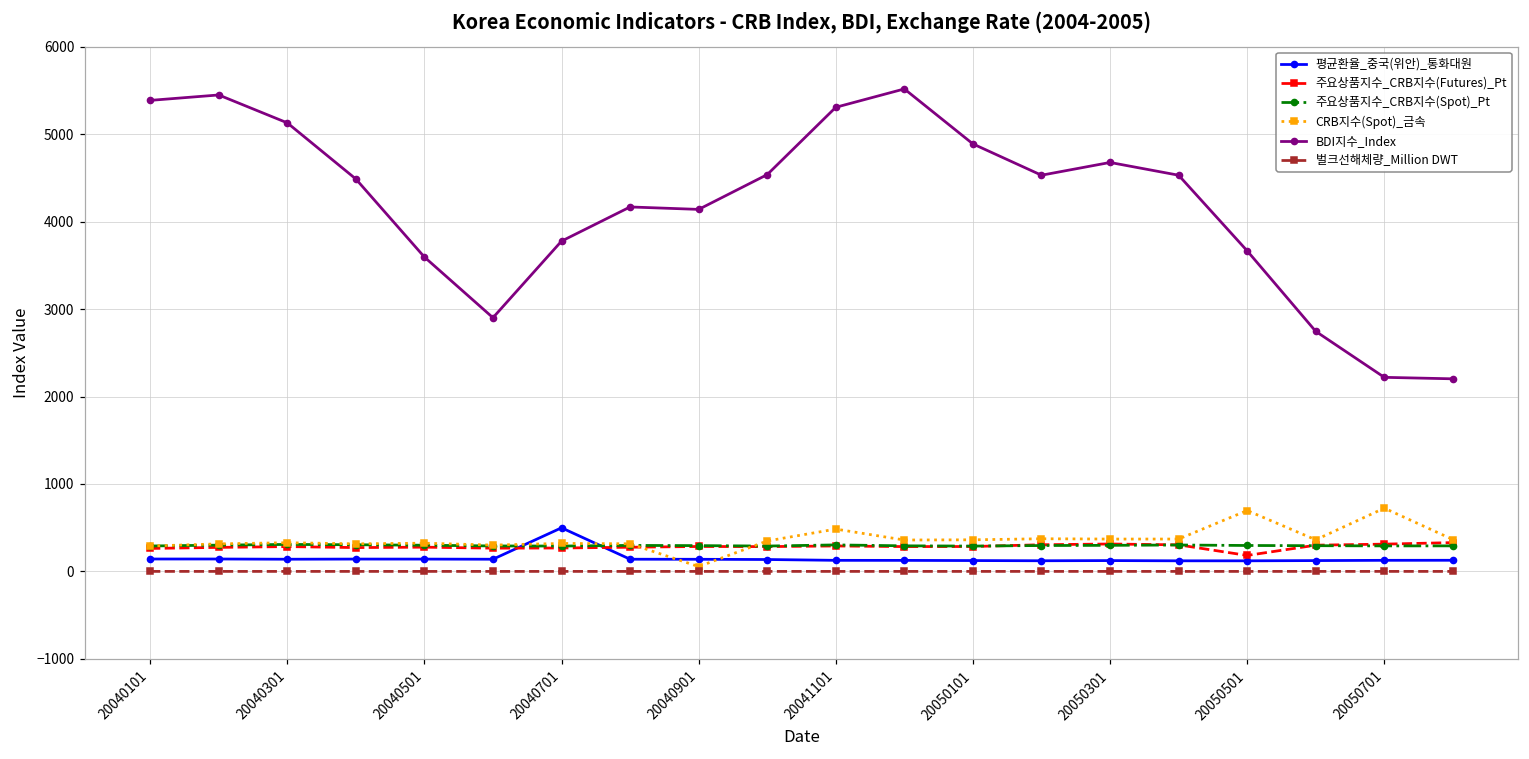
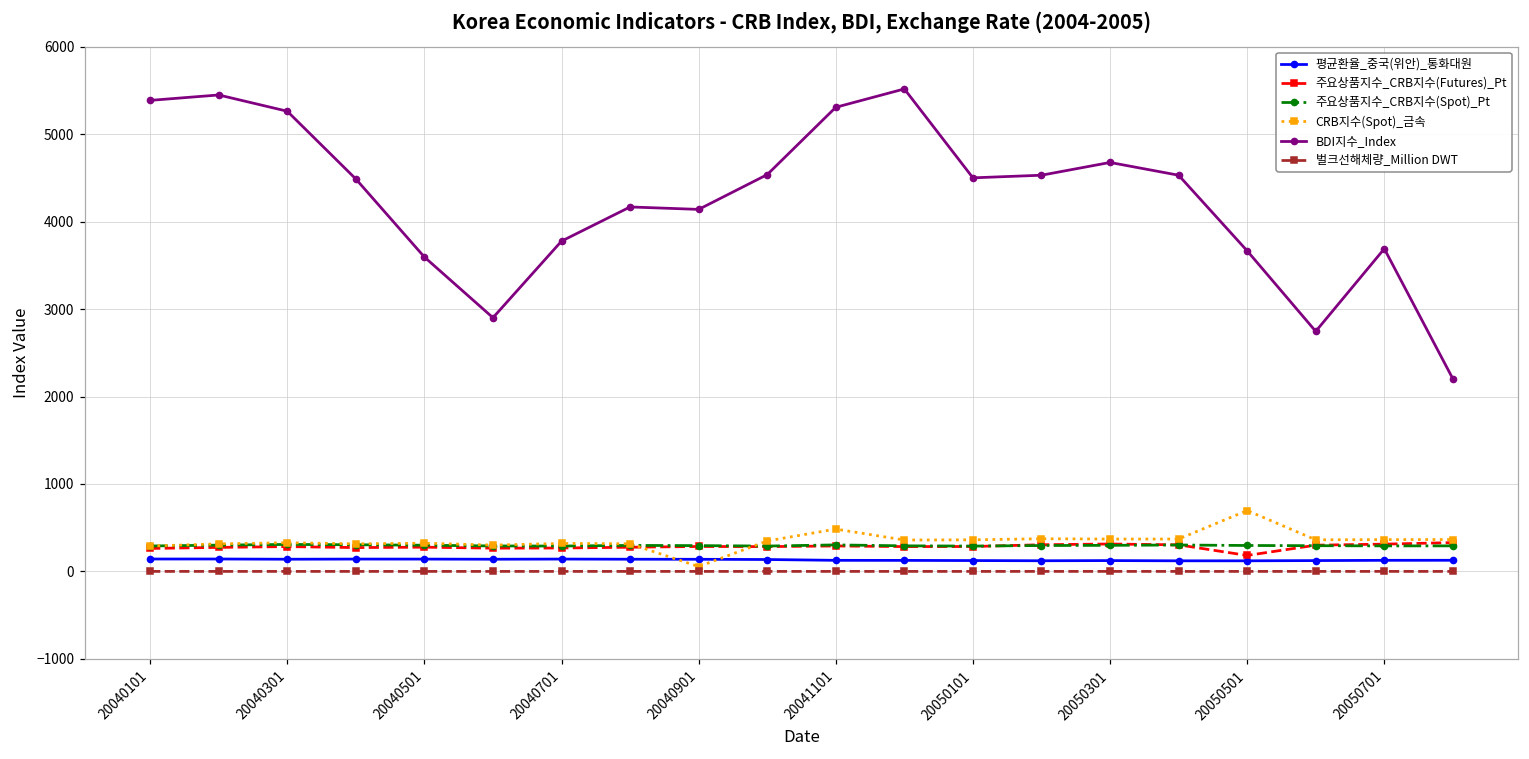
  {
    "평균환율_중국(위안)_통화대원": {
      "20040101": 100,
      "20040301": 100,
      "20040501": 100,
-     "20040701": 500,
+     "20040701": 100,
      "20040901": 100,
      "20041101": 100,
      "20050101": 100,
      "20050301": 100,
      "20050501": 100,
      "20050701": 100
    },
    "주요상품지수_CRB지수(Futures)_Pt": {
      "20050501": 200
    },
    "주요상품지수_CRB지수(Spot)_Pt": {
      "20050501": 300
    },
    "CRB지수(Spot)_금속": {
      "20040901": 100,
      "20041101": 500,
      "20050101": 400,
      "20050301": 400,
      "20050501": 700,
-     "20050701": 700
+     "20050701": 400
    },
    "BDI지수_Index": {
      "20040101": 5400,
-     "20040301": 5100,
+     "20040301": 5300,
      "20040501": 3600,
      "20040701": 3800,
      "20040901": 4100,
      "20041101": 5300,
-     "20050101": 4900,
+     "20050101": 4500,
      "20050301": 4700,
      "20050501": 3700,
-     "20050701": 2200
+     "20050701": 3700
    },
    "벌크선해체량_Million DWT": {
      "20040101": 0,
      "20040301": 0,
      "20040501": 0,
      "20040701": 0,
      "20040901": 0,
      "20041101": 0,
      "20050101": 0,
      "20050301": 0,
      "20050501": 0,
      "20050701": 0
    }
  }
